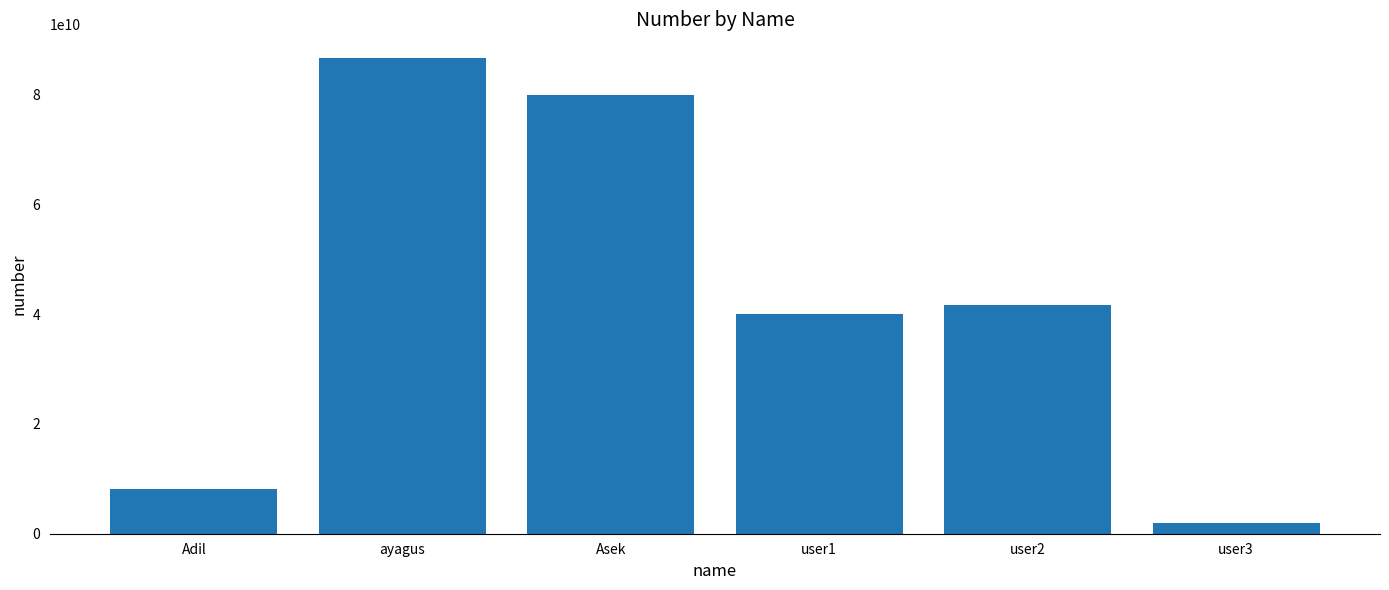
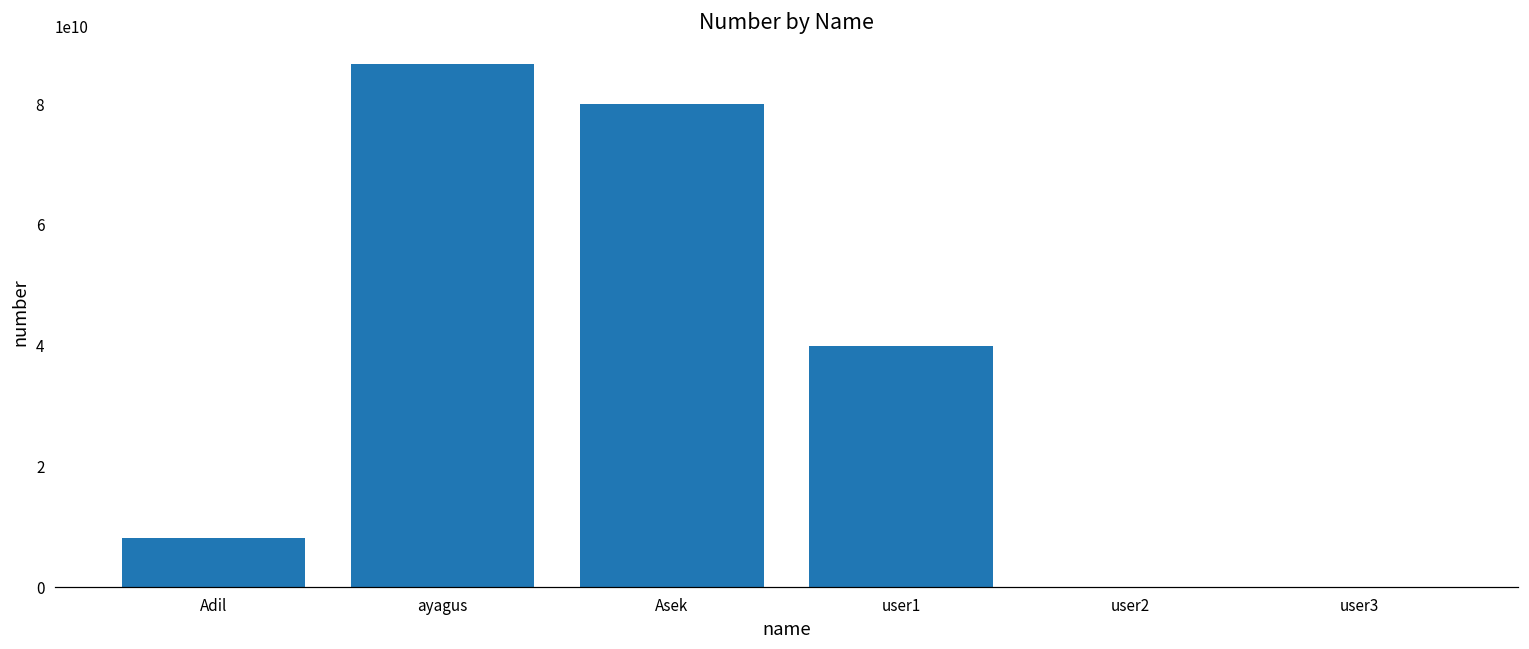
  {
    "Adil": 8000000000,
    "ayagus": 87000000000,
    "Asek": 80000000000,
    "user1": 40000000000,
-   "user2": 42000000000,
-   "user3": 2000000000
+   "user2": 0,
+   "user3": 0
  }
